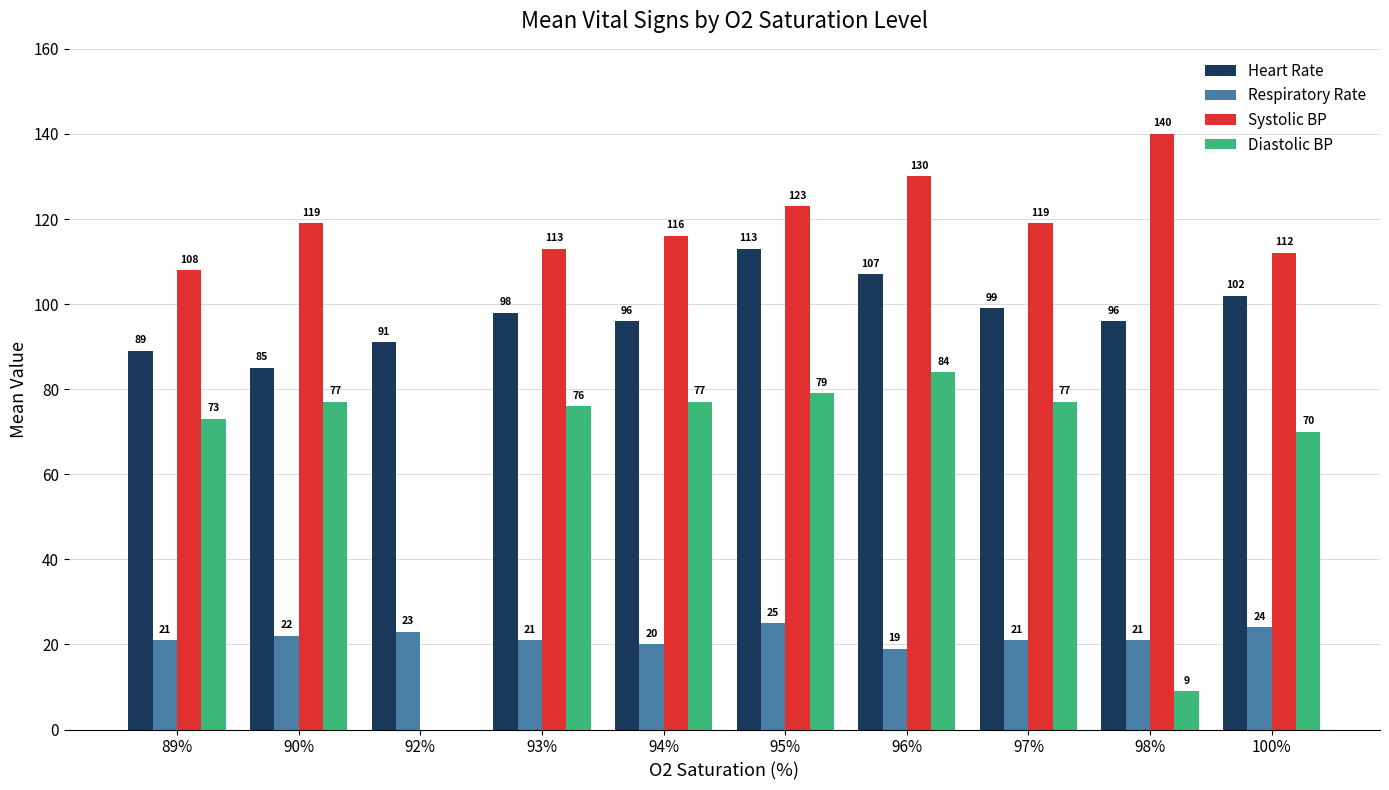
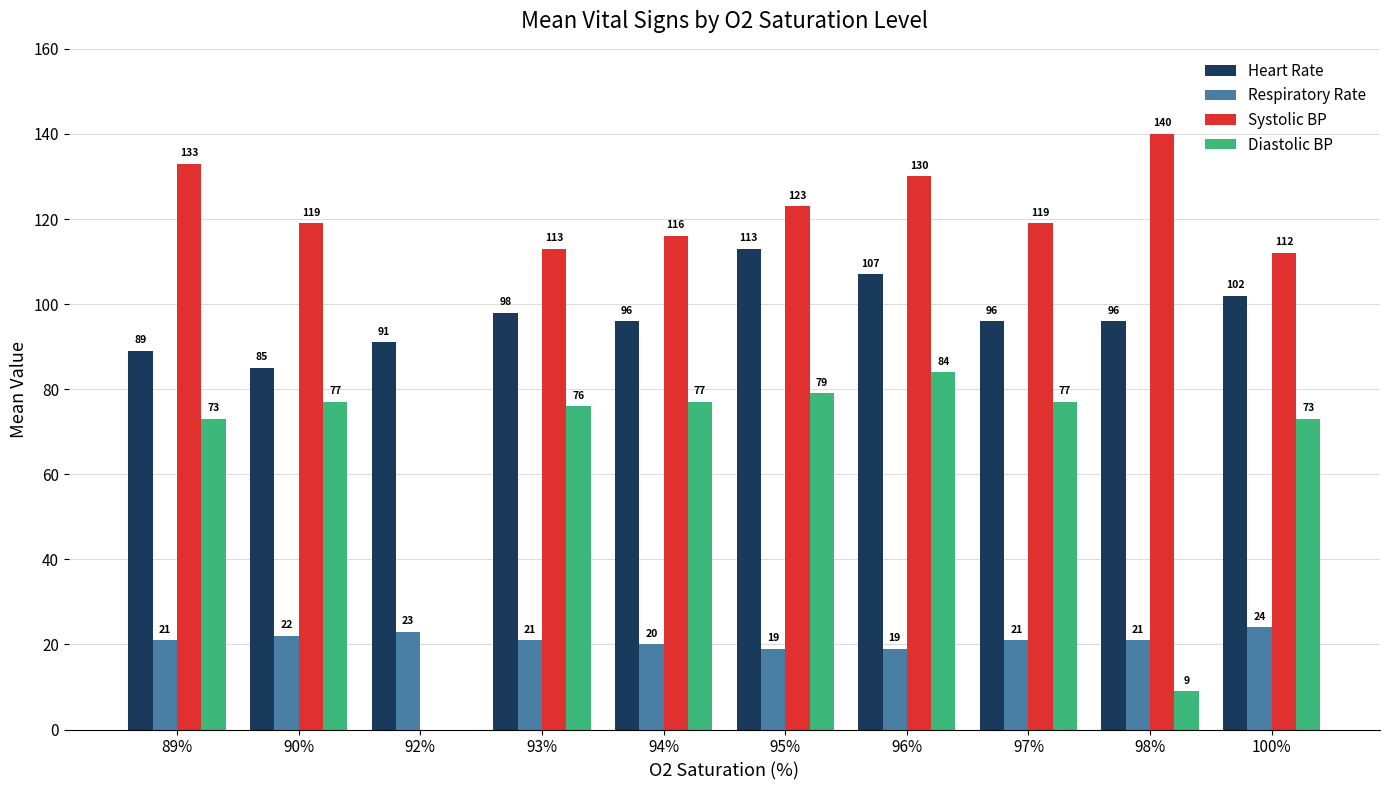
  {
    "Heart Rate": {
      "89%": 89,
      "90%": 85,
      "92%": 91,
      "93%": 98,
      "94%": 96,
      "95%": 113,
      "96%": 107,
-     "97%": 99,
+     "97%": 96,
      "98%": 96,
      "100%": 102
    },
    "Respiratory Rate": {
      "89%": 21,
      "90%": 22,
      "92%": 23,
      "93%": 21,
      "94%": 20,
-     "95%": 25,
+     "95%": 19,
      "96%": 19,
      "97%": 21,
      "98%": 21,
      "100%": 24
    },
    "Systolic BP": {
-     "89%": 108,
+     "89%": 133,
      "90%": 119,
      "93%": 113,
      "94%": 116,
      "95%": 123,
      "96%": 130,
      "97%": 119,
      "98%": 140,
      "100%": 112
    },
    "Diastolic BP": {
      "89%": 73,
      "90%": 77,
      "93%": 76,
      "94%": 77,
      "95%": 79,
      "96%": 84,
      "97%": 77,
      "98%": 9,
-     "100%": 70
+     "100%": 73
    }
  }
